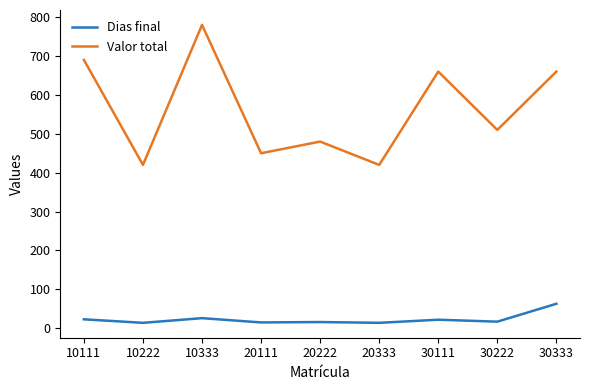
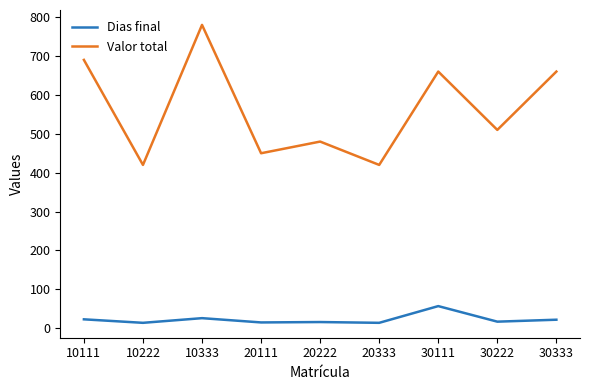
  {
    "Dias final": {
      "10111": 20,
      "10222": 10,
      "10333": 30,
      "20111": 20,
      "20222": 20,
      "20333": 10,
-     "30111": 20,
+     "30111": 60,
      "30222": 20,
-     "30333": 60
+     "30333": 20
    },
    "Valor total": {
      "10111": 690,
      "10222": 420,
      "10333": 780,
      "20111": 450,
      "20222": 480,
      "20333": 420,
      "30111": 660,
      "30222": 510,
      "30333": 660
    }
  }
